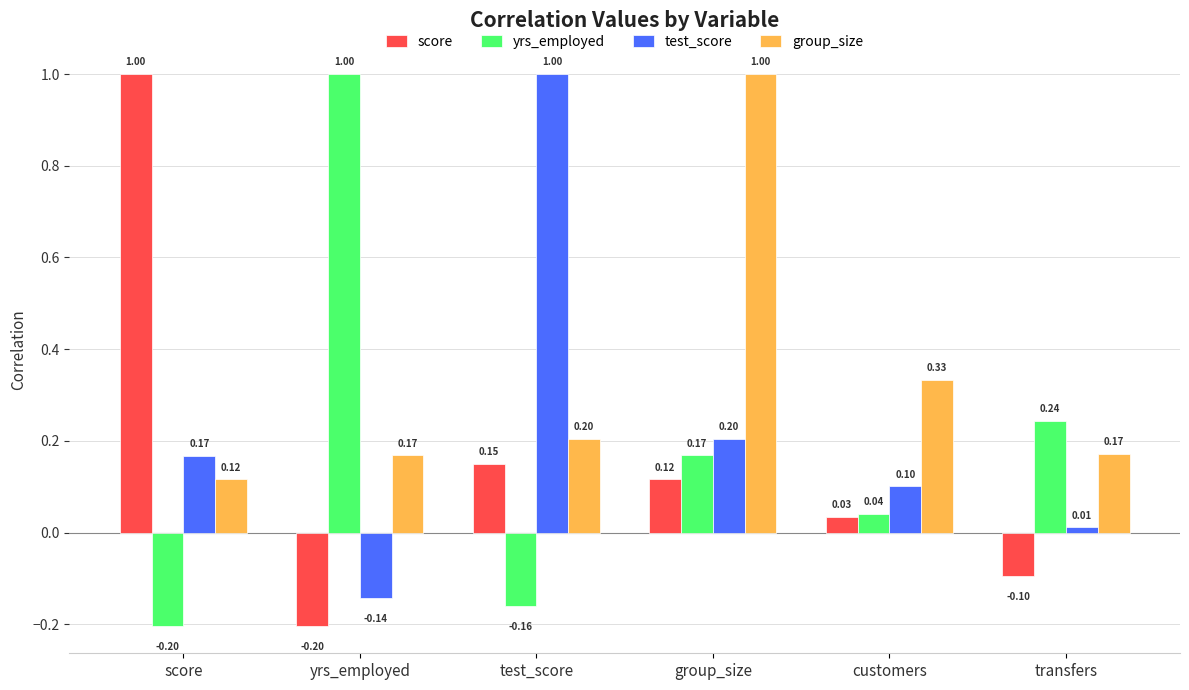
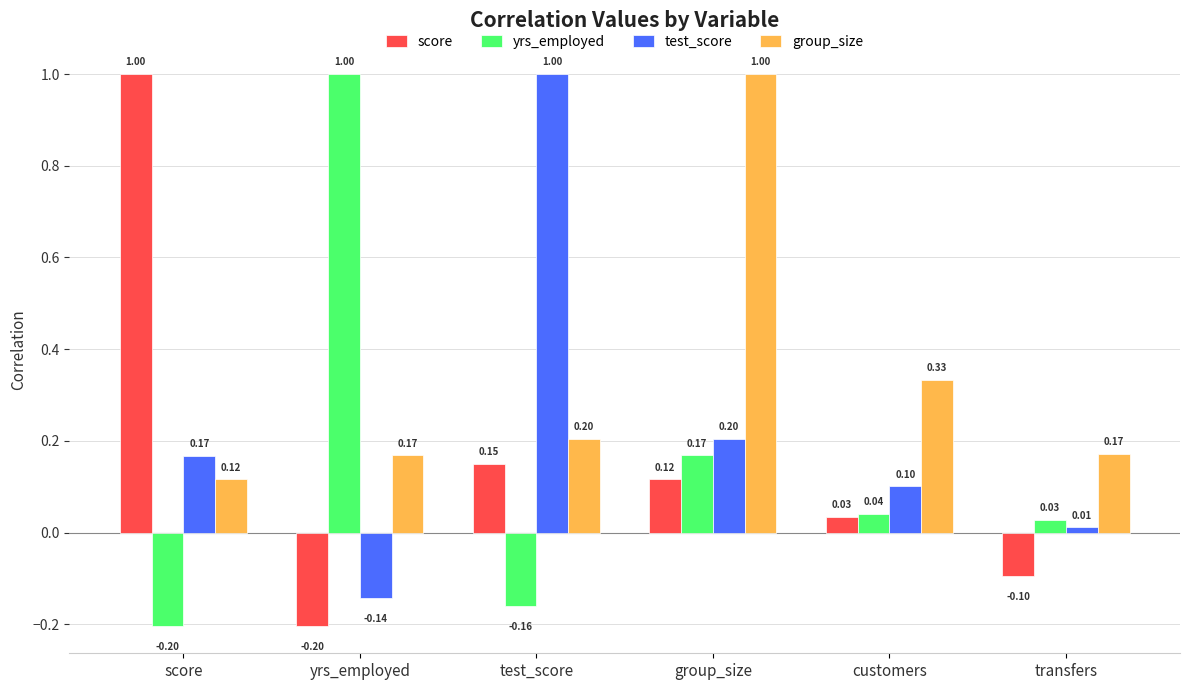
  {
    "score": {
      "score": 1.00,
      "yrs_employed": -0.20,
      "test_score": 0.15,
      "group_size": 0.12,
      "customers": 0.03,
      "transfers": -0.10
    },
    "yrs_employed": {
      "score": -0.20,
      "yrs_employed": 1.00,
      "test_score": -0.16,
      "group_size": 0.17,
      "customers": 0.04,
-     "transfers": 0.24
+     "transfers": 0.03
    },
    "test_score": {
      "score": 0.17,
      "yrs_employed": -0.14,
      "test_score": 1.00,
      "group_size": 0.20,
      "customers": 0.10,
      "transfers": 0.01
    },
    "group_size": {
      "score": 0.12,
      "yrs_employed": 0.17,
      "test_score": 0.20,
      "group_size": 1.00,
      "customers": 0.33,
      "transfers": 0.17
    }
  }
